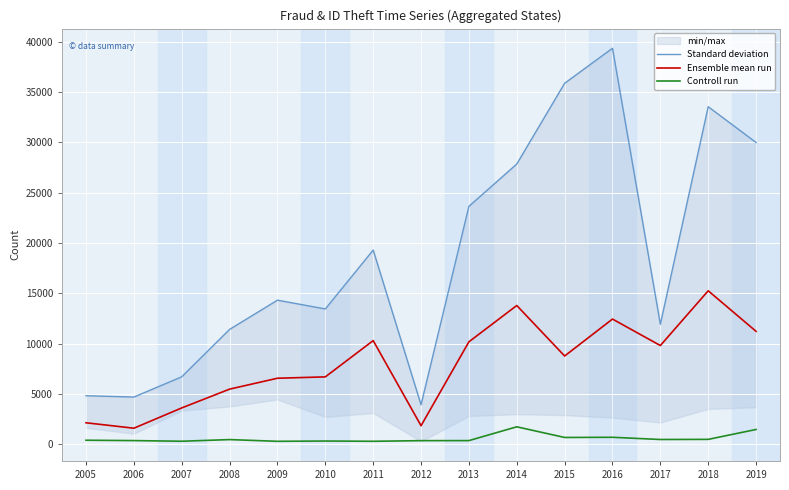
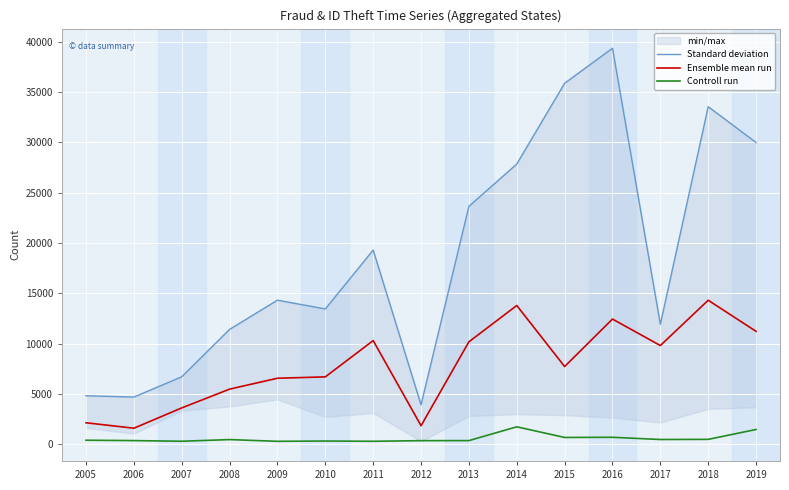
  {
    "min/max": {
      "2005": 4800,
      "2006": 4700,
      "2007": 6700,
      "2008": 11400,
      "2009": 14300,
      "2010": 13500,
      "2011": 19300,
      "2012": 3900,
      "2013": 23600,
      "2014": 27800,
      "2015": 35900,
      "2016": 39300,
      "2017": 11900,
      "2018": 33500,
      "2019": 30000
    },
    "Ensemble mean run": {
      "2005": 2200,
      "2006": 1600,
      "2007": 3600,
      "2008": 5500,
      "2009": 6600,
      "2010": 6700,
      "2011": 10300,
      "2012": 1900,
      "2013": 10200,
      "2014": 13800,
-     "2015": 8800,
+     "2015": 7700,
      "2016": 12500,
      "2017": 9800,
-     "2018": 15300,
+     "2018": 14300,
      "2019": 11200
    },
    "Controll run": {
      "2005": 400,
      "2006": 400,
      "2007": 300,
      "2008": 500,
      "2009": 300,
      "2010": 300,
      "2011": 300,
      "2012": 400,
      "2013": 400,
      "2014": 1800,
      "2015": 700,
      "2016": 700,
      "2017": 500,
      "2018": 500,
      "2019": 1500
    }
  }
